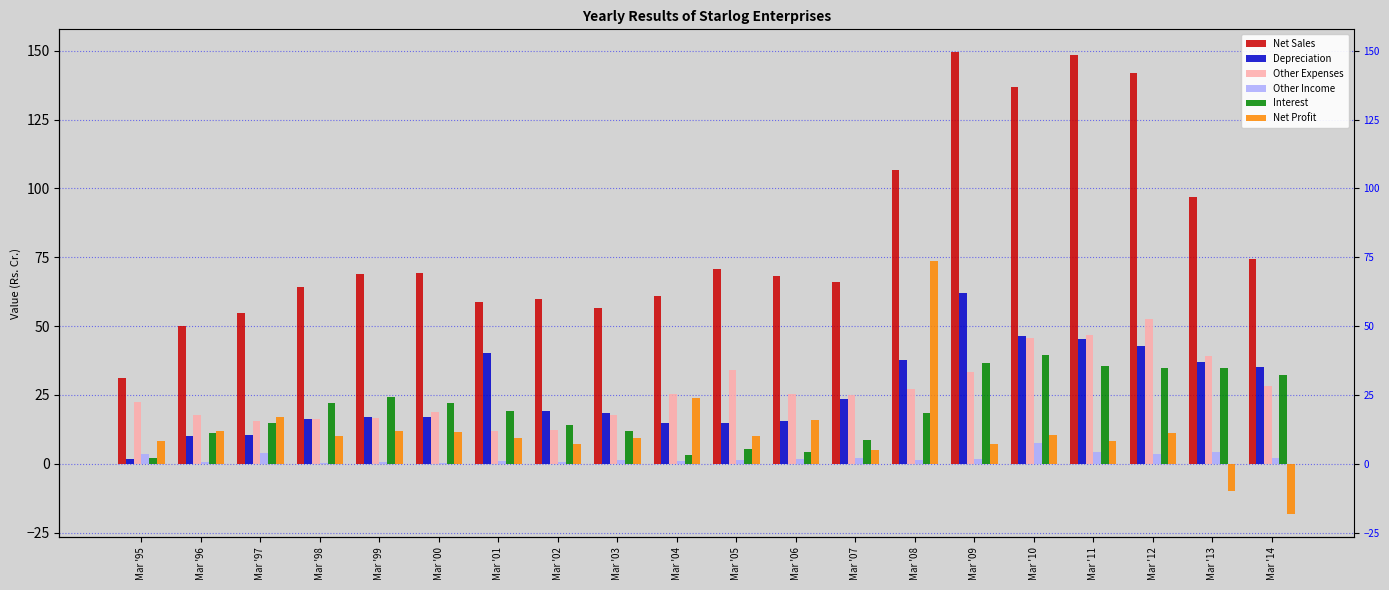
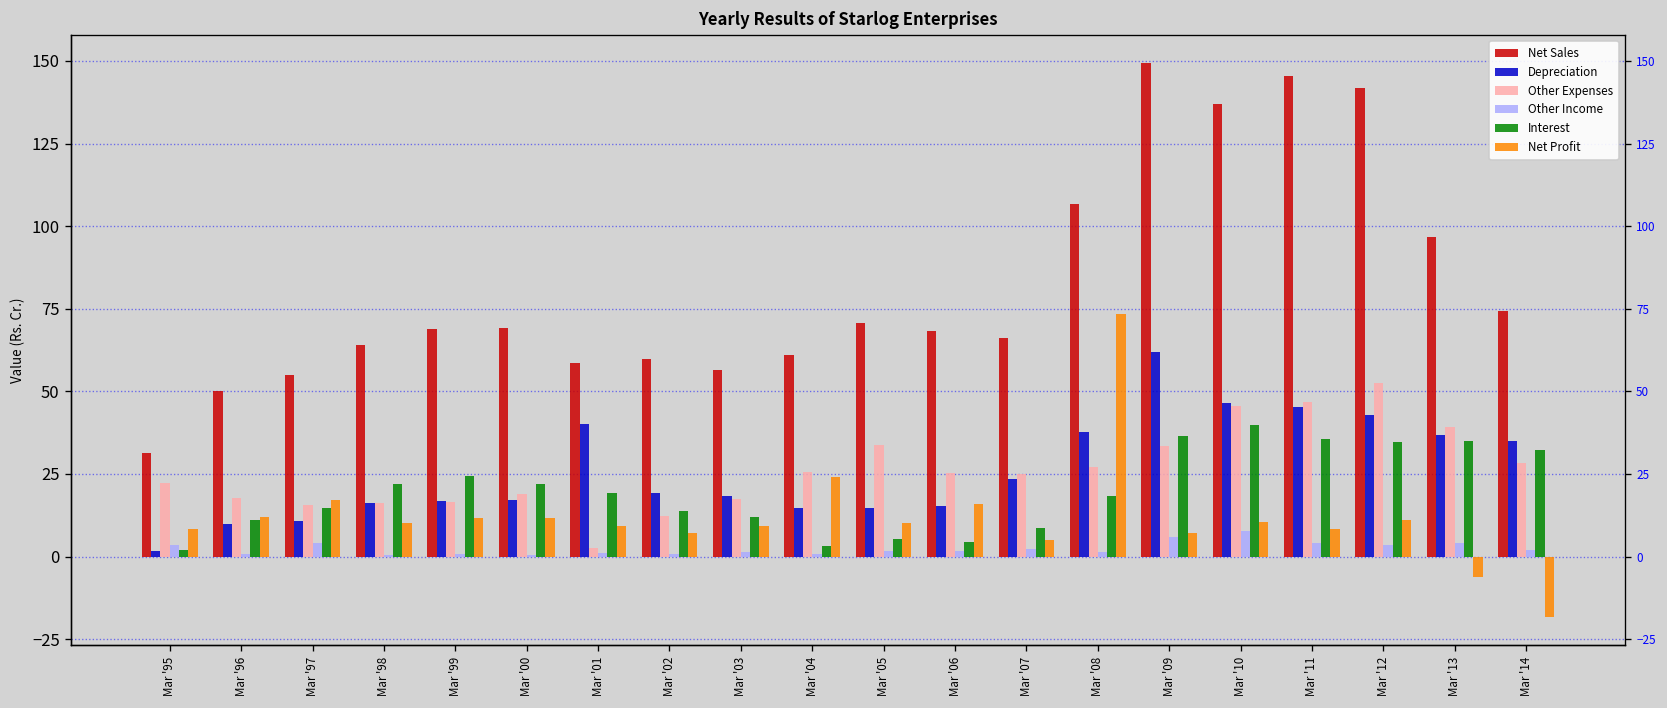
  {
    "Net Sales": {
      "Mar '95": 31,
      "Mar '96": 50,
      "Mar '97": 55,
      "Mar '98": 64,
      "Mar '99": 69,
      "Mar '00": 69,
      "Mar '01": 59,
      "Mar '02": 60,
      "Mar '03": 56,
      "Mar '04": 61,
      "Mar '05": 71,
      "Mar '06": 68,
      "Mar '07": 66,
      "Mar '08": 107,
      "Mar '09": 149,
      "Mar '10": 137,
-     "Mar '11": 148,
+     "Mar '11": 145,
      "Mar '12": 142,
      "Mar '13": 97,
      "Mar '14": 74
    },
    "Depreciation": {
      "Mar '95": 2,
      "Mar '96": 10,
      "Mar '97": 11,
      "Mar '98": 16,
      "Mar '99": 17,
      "Mar '00": 17,
      "Mar '01": 40,
      "Mar '02": 19,
      "Mar '03": 18,
      "Mar '04": 15,
      "Mar '05": 15,
      "Mar '06": 15,
      "Mar '07": 23,
      "Mar '08": 38,
      "Mar '09": 62,
      "Mar '10": 47,
      "Mar '11": 45,
      "Mar '12": 43,
      "Mar '13": 37,
      "Mar '14": 35
    },
    "Other Expenses": {
      "Mar '95": 22,
      "Mar '96": 18,
      "Mar '97": 16,
      "Mar '98": 16,
      "Mar '99": 17,
      "Mar '00": 19,
-     "Mar '01": 12,
+     "Mar '01": 2,
      "Mar '02": 12,
      "Mar '03": 18,
      "Mar '04": 26,
      "Mar '05": 34,
      "Mar '06": 25,
      "Mar '07": 25,
      "Mar '08": 27,
      "Mar '09": 34,
      "Mar '10": 46,
      "Mar '11": 47,
      "Mar '12": 52,
      "Mar '13": 39,
      "Mar '14": 28
    },
    "Other Income": {
      "Mar '95": 4,
      "Mar '97": 4,
      "Mar '01": 1,
      "Mar '03": 1,
      "Mar '05": 2,
      "Mar '06": 2,
      "Mar '07": 2,
      "Mar '08": 1,
-     "Mar '09": 2,
+     "Mar '09": 6,
      "Mar '10": 8,
      "Mar '11": 4,
      "Mar '12": 4,
      "Mar '13": 4,
      "Mar '14": 2
    },
    "Interest": {
      "Mar '95": 2,
      "Mar '96": 11,
      "Mar '97": 15,
      "Mar '98": 22,
      "Mar '99": 24,
      "Mar '00": 22,
      "Mar '01": 19,
      "Mar '02": 14,
      "Mar '03": 12,
      "Mar '04": 3,
      "Mar '05": 5,
      "Mar '06": 4,
      "Mar '07": 9,
      "Mar '08": 18,
      "Mar '09": 37,
      "Mar '10": 40,
      "Mar '11": 36,
      "Mar '12": 35,
      "Mar '13": 35,
      "Mar '14": 32
    },
    "Net Profit": {
      "Mar '95": 8,
      "Mar '96": 12,
      "Mar '97": 17,
      "Mar '98": 10,
      "Mar '99": 12,
      "Mar '00": 12,
      "Mar '01": 9,
      "Mar '02": 7,
      "Mar '03": 9,
      "Mar '04": 24,
      "Mar '05": 10,
      "Mar '06": 16,
      "Mar '07": 5,
      "Mar '08": 74,
      "Mar '09": 7,
      "Mar '10": 10,
      "Mar '11": 8,
      "Mar '12": 11,
-     "Mar '13": -10,
+     "Mar '13": -6,
      "Mar '14": -18
    }
  }
